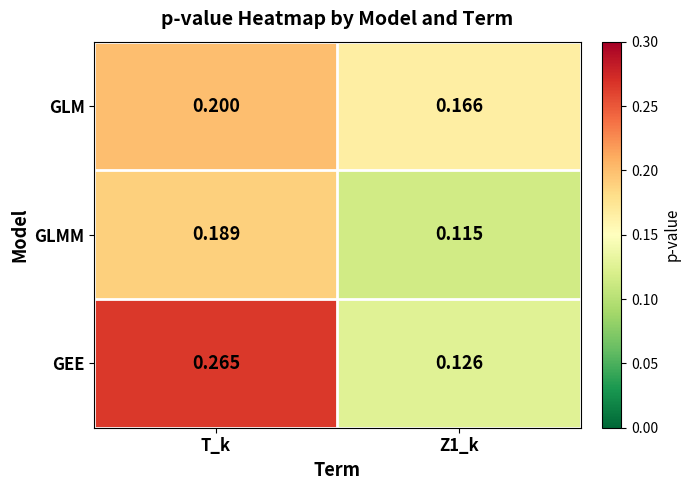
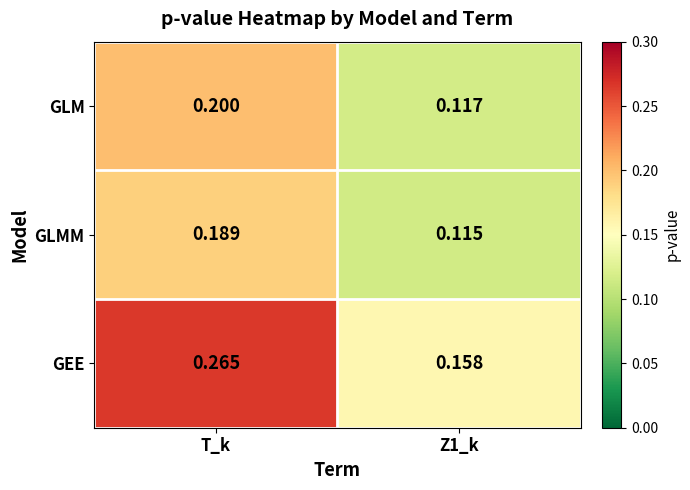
  {
    "GLM": {
      "T_k": 0.200,
-     "Z1_k": 0.166
+     "Z1_k": 0.117
    },
    "GLMM": {
      "T_k": 0.189,
      "Z1_k": 0.115
    },
    "GEE": {
      "T_k": 0.265,
-     "Z1_k": 0.126
+     "Z1_k": 0.158
    }
  }
